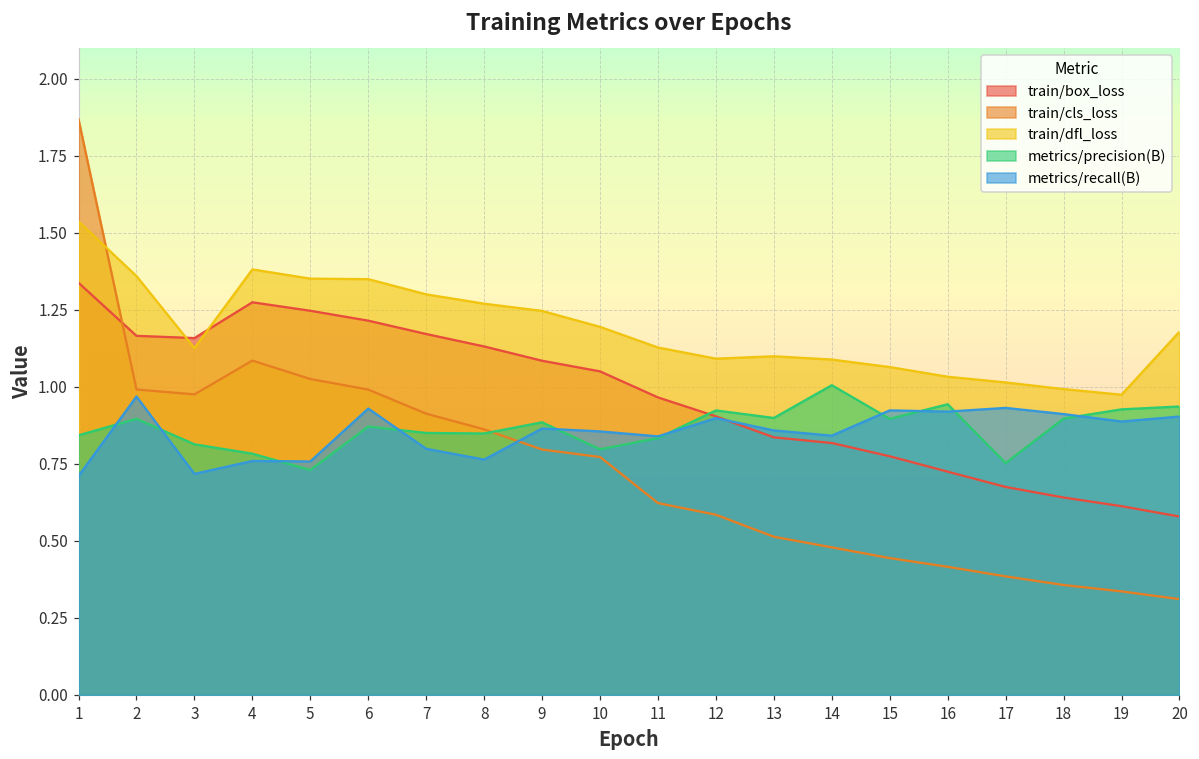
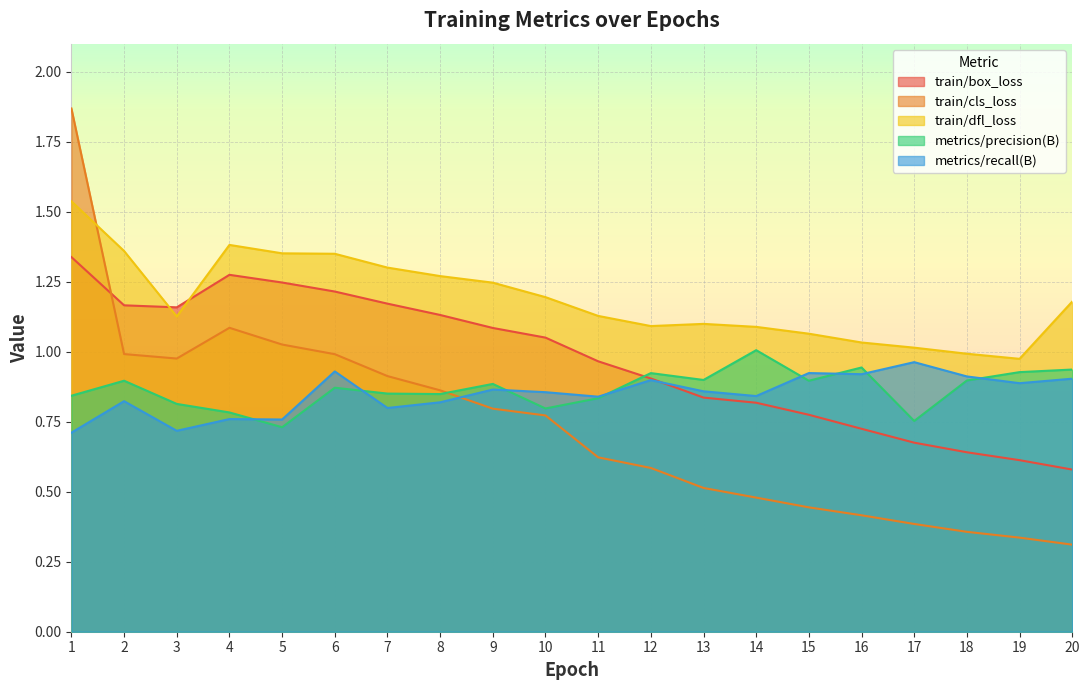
  {
    "train/dfl_loss": {
      "1": 1.54,
      "2": 1.36,
      "3": 1.13,
      "4": 1.38,
      "5": 1.35,
      "6": 1.35,
      "7": 1.30,
      "8": 1.27,
      "9": 1.25,
      "10": 1.19,
      "11": 1.13,
      "12": 1.09,
      "13": 1.10,
      "14": 1.09,
      "15": 1.06,
      "16": 1.03,
      "17": 1.01,
      "18": 0.99,
      "19": 0.97,
      "20": 1.18
    },
    "metrics/precision(B)": {
      "1": 0.84,
      "2": 0.90,
      "3": 0.81,
      "4": 0.78,
      "5": 0.73,
      "6": 0.87,
      "7": 0.85,
      "8": 0.85,
      "9": 0.88,
      "10": 0.80,
      "12": 0.92,
      "13": 0.90,
      "14": 1.01,
      "15": 0.90,
      "16": 0.94,
      "17": 0.75,
      "18": 0.90,
      "19": 0.93,
      "20": 0.94
    },
    "metrics/recall(B)": {
      "1": 0.71,
-     "2": 0.97,
+     "2": 0.82,
      "3": 0.72,
      "4": 0.76,
      "5": 0.76,
      "6": 0.93,
      "7": 0.80,
-     "8": 0.76,
+     "8": 0.82,
      "9": 0.86,
      "10": 0.86,
      "13": 0.86,
      "14": 0.84,
      "15": 0.92,
      "16": 0.92,
-     "17": 0.93,
+     "17": 0.96,
      "18": 0.91,
      "19": 0.89,
      "20": 0.90
    }
  }
